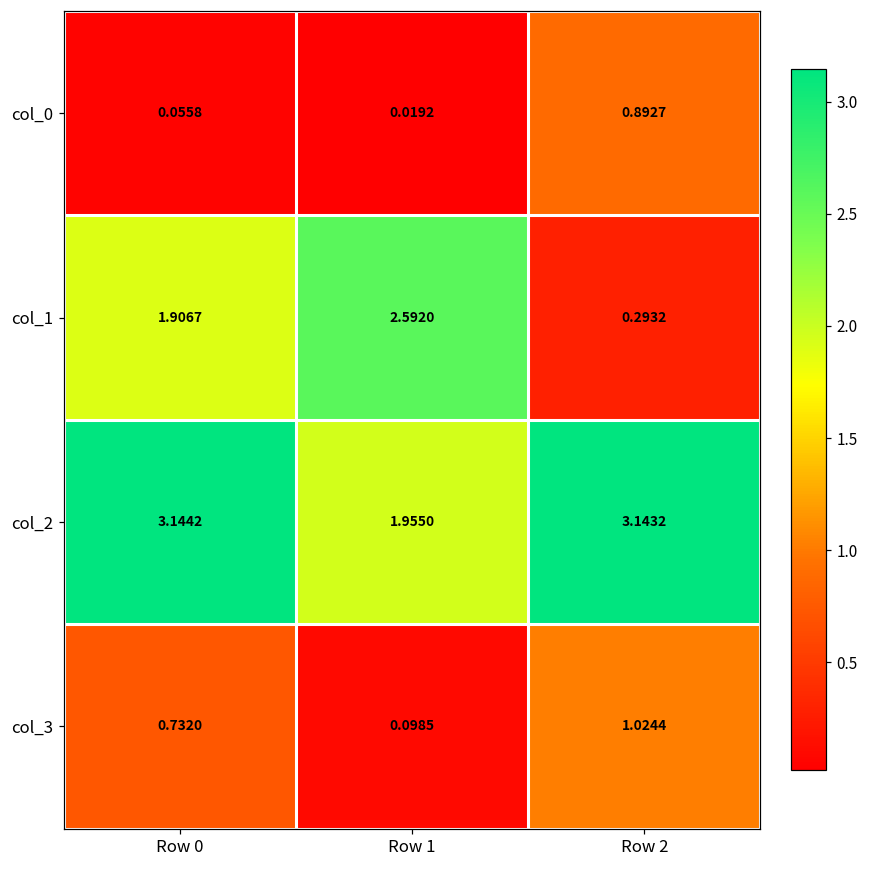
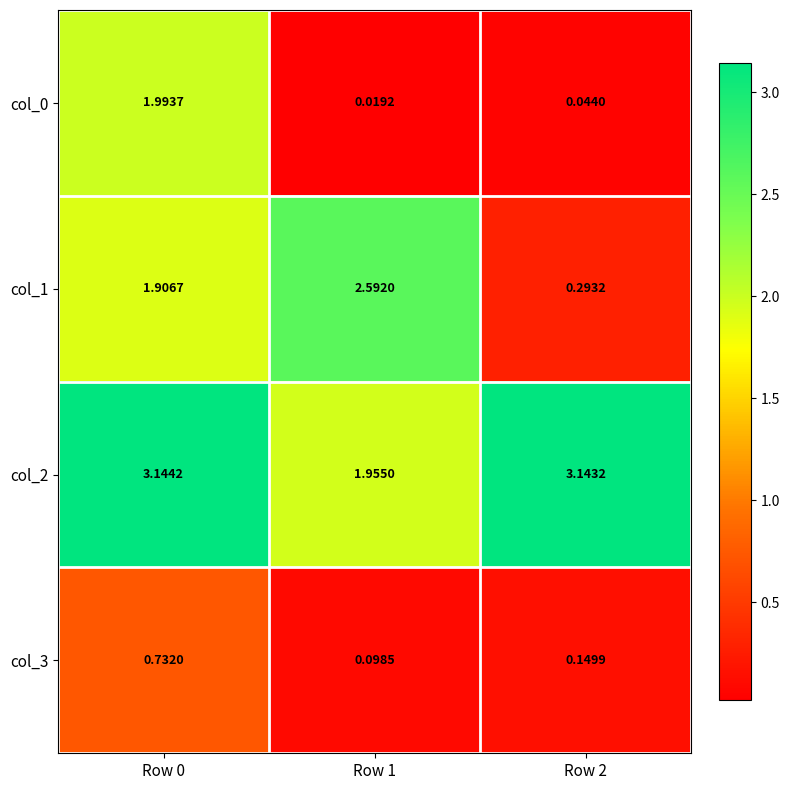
  {
    "col_0": {
-     "Row 0": 0.0558,
+     "Row 0": 1.9937,
      "Row 1": 0.0192,
-     "Row 2": 0.8927
+     "Row 2": 0.0440
    },
    "col_1": {
      "Row 0": 1.9067,
      "Row 1": 2.5920,
      "Row 2": 0.2932
    },
    "col_2": {
      "Row 0": 3.1442,
      "Row 1": 1.9550,
      "Row 2": 3.1432
    },
    "col_3": {
      "Row 0": 0.7320,
      "Row 1": 0.0985,
-     "Row 2": 1.0244
+     "Row 2": 0.1499
    }
  }
